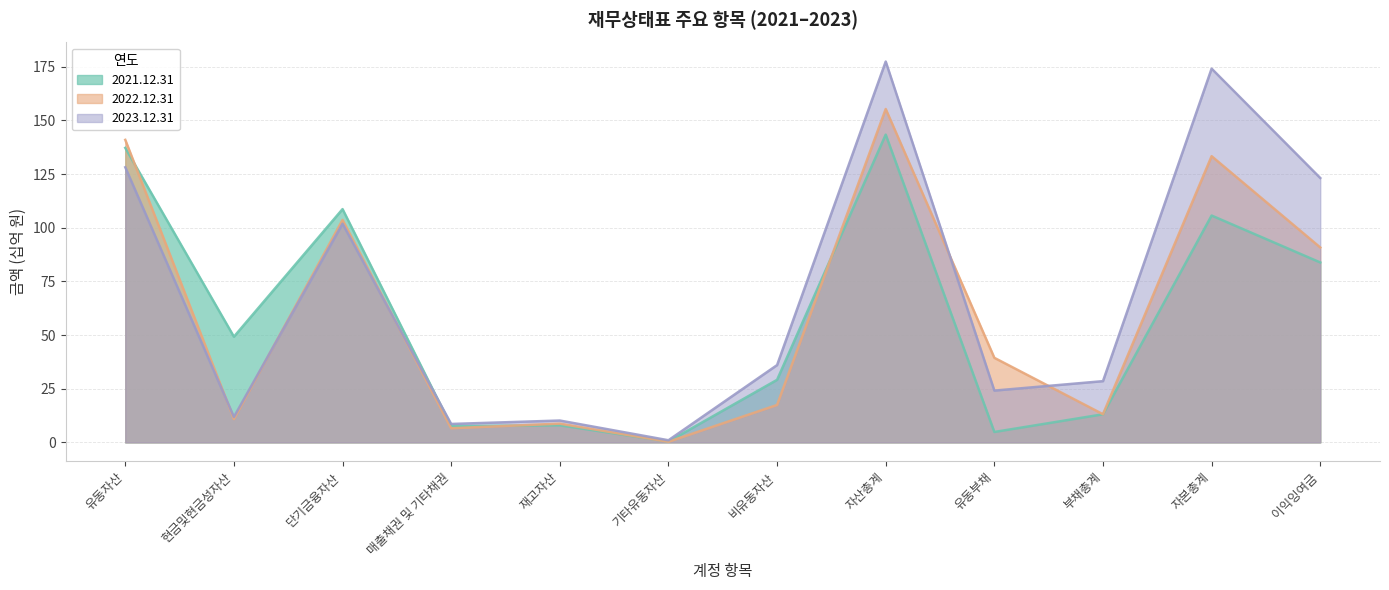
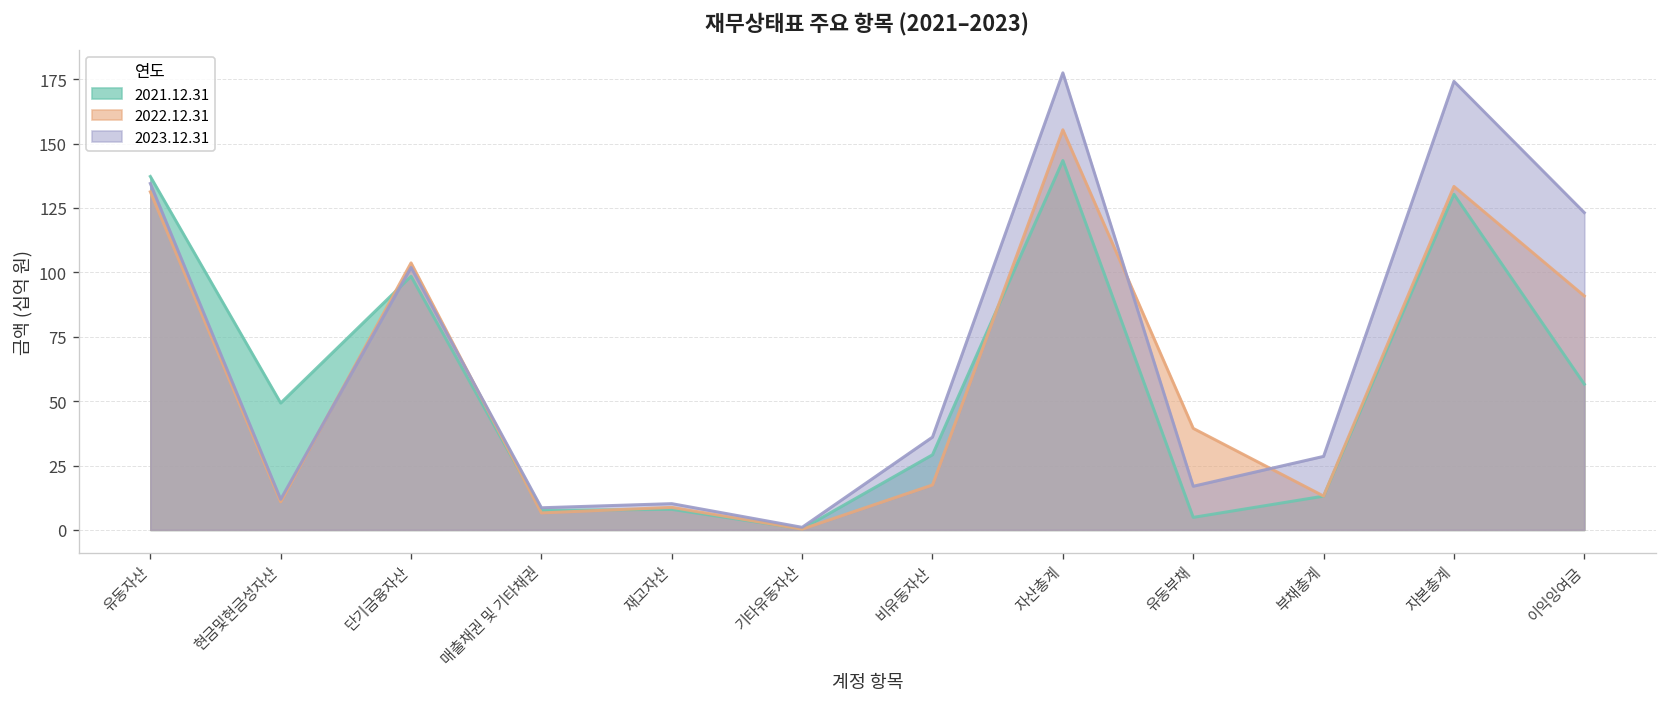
  {
    "2021.12.31": {
      "유동자산": 137,
      "현금및현금성자산": 49,
-     "단기금융자산": 109,
+     "단기금융자산": 98,
      "비유동자산": 29,
      "자산총계": 143,
      "유동부채": 5,
-     "자본총계": 106,
-     "이익잉여금": 84
+     "자본총계": 130,
+     "이익잉여금": 57
    },
    "2022.12.31": {
-     "유동자산": 141,
+     "유동자산": 131,
      "단기금융자산": 104,
      "비유동자산": 17,
      "자산총계": 155,
      "유동부채": 39,
      "자본총계": 133,
      "이익잉여금": 91
    },
    "2023.12.31": {
-     "유동자산": 128,
+     "유동자산": 135,
      "단기금융자산": 102,
      "재고자산": 10,
      "비유동자산": 36,
      "자산총계": 177,
-     "유동부채": 24,
+     "유동부채": 17,
      "부채총계": 29,
      "자본총계": 174,
      "이익잉여금": 123
    }
  }
